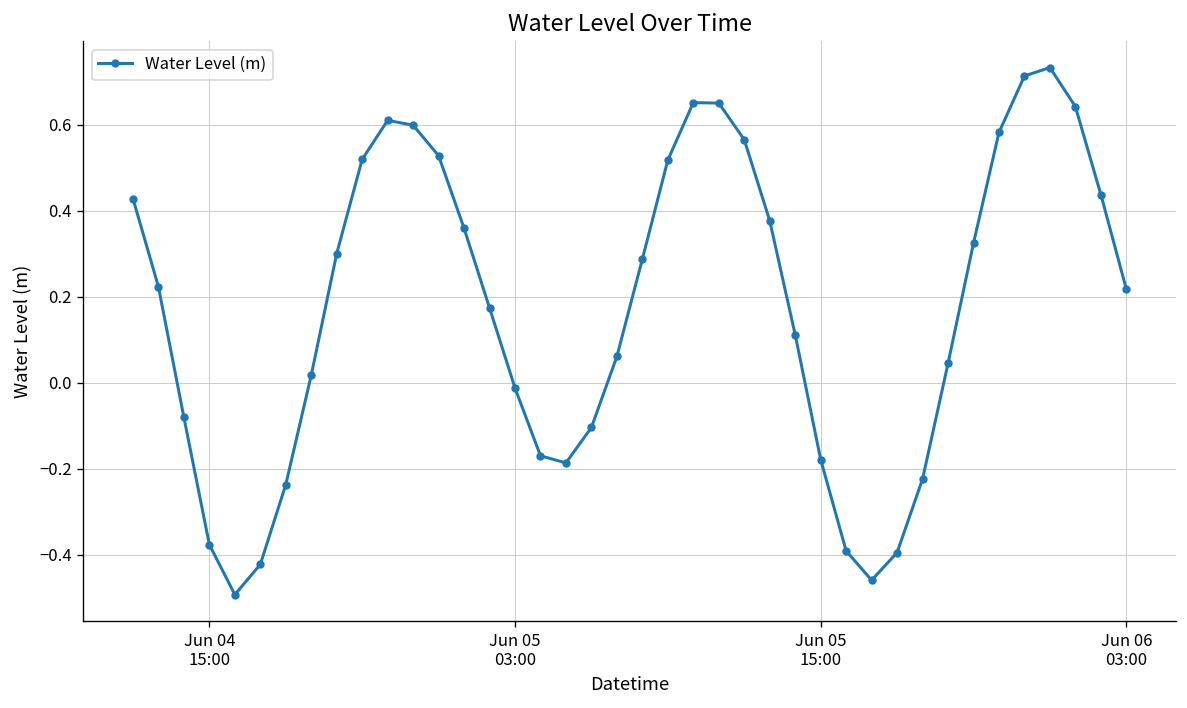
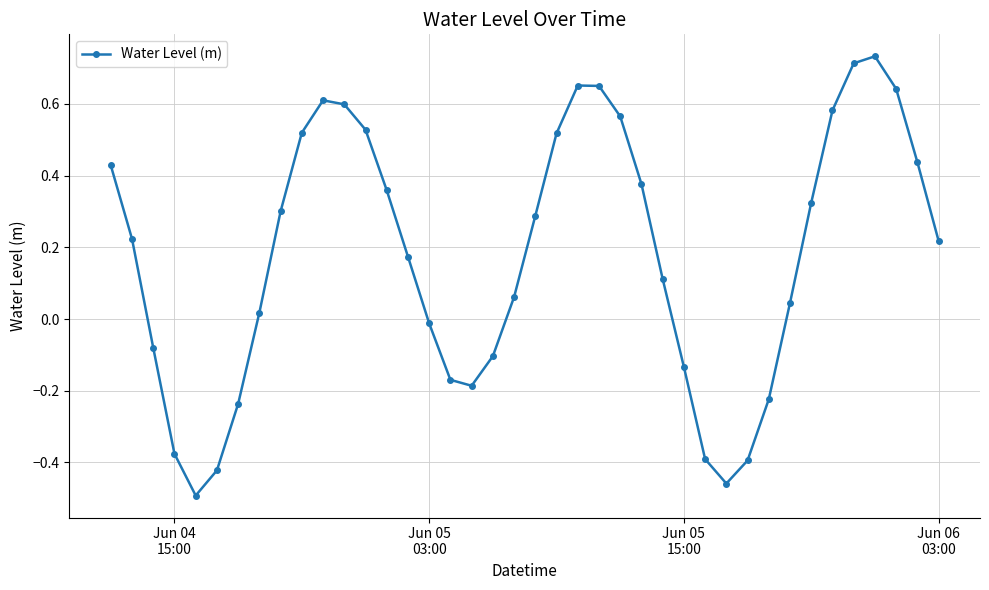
  {
    "Jun 04 15:00": -0.38,
    "Jun 05 03:00": -0.01,
-   "Jun 05 15:00": -0.18,
+   "Jun 05 15:00": -0.13,
    "Jun 06 03:00": 0.22
  }
